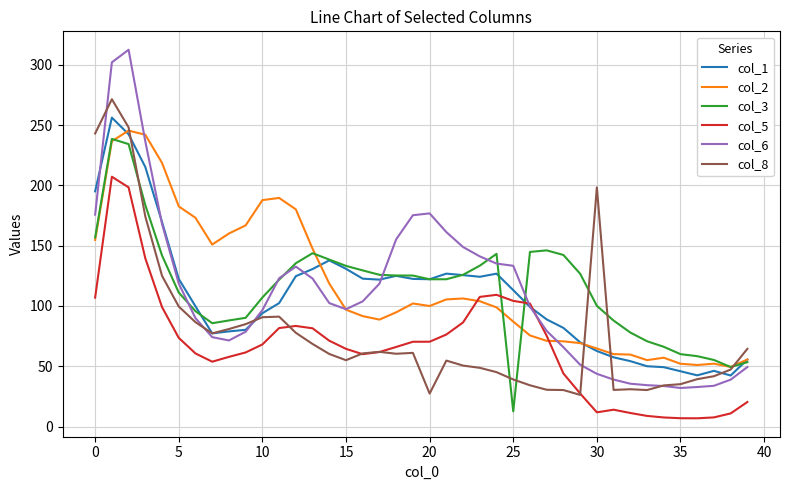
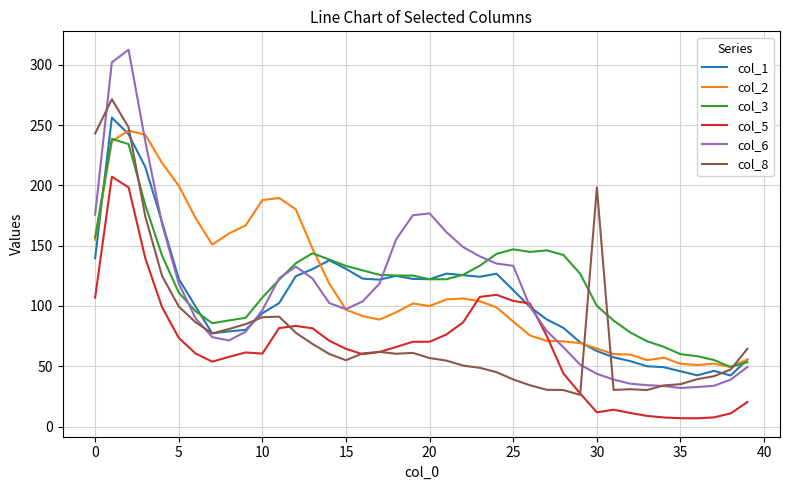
  {
    "col_1": {
-     "0": 195,
+     "0": 140,
      "5": 122,
      "10": 94,
      "15": 131,
      "25": 113,
      "35": 46
    },
    "col_2": {
-     "5": 183,
+     "5": 200,
      "10": 188,
      "20": 100,
      "25": 87,
      "35": 52
    },
    "col_3": {
      "5": 111,
      "10": 107,
      "15": 133,
-     "25": 13,
+     "25": 147,
      "30": 100,
      "35": 60
    },
    "col_5": {
      "0": 107,
      "5": 74,
-     "10": 68,
+     "10": 60,
      "15": 64,
      "20": 70,
      "25": 104,
      "30": 12,
      "35": 7
    },
    "col_6": {
      "0": 176,
      "5": 119,
      "10": 97,
      "20": 177,
      "25": 133,
      "30": 44,
      "35": 32
    },
    "col_8": {
      "0": 243,
      "5": 100,
      "10": 91,
      "15": 55,
-     "20": 27,
+     "20": 57,
      "25": 39,
      "30": 198,
      "35": 35
    }
  }
